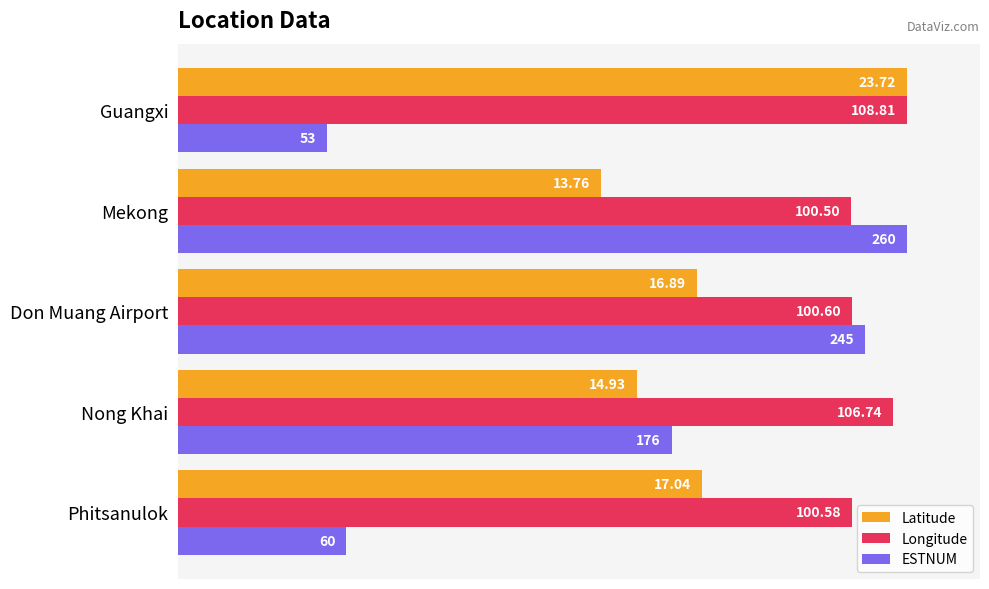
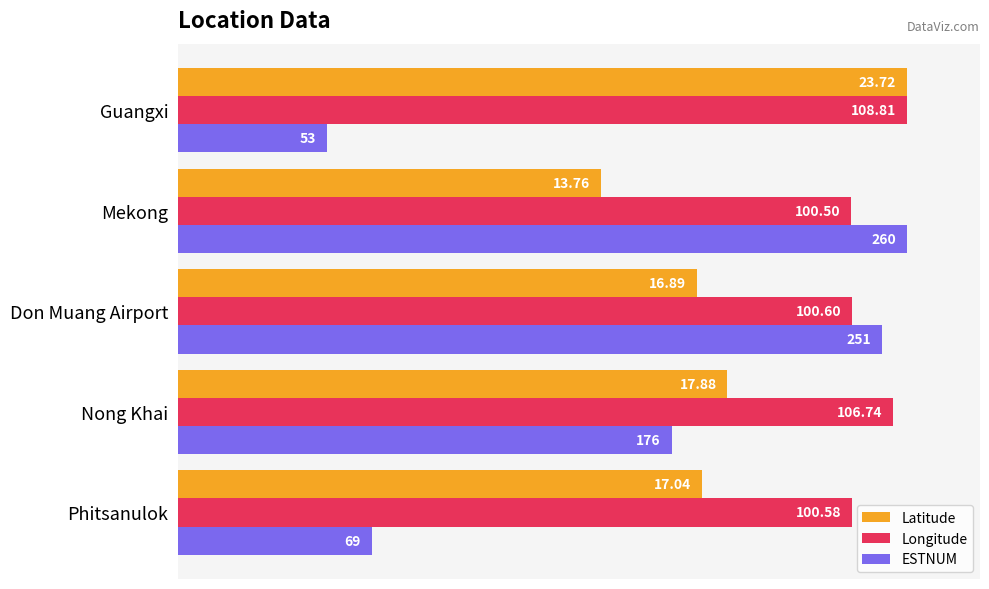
  {
    "Latitude": {
-     "Nong Khai": 14.93
+     "Nong Khai": 17.88
    },
    "ESTNUM": {
-     "Don Muang Airport": 245,
-     "Phitsanulok": 60
+     "Don Muang Airport": 251,
+     "Phitsanulok": 69
    }
  }
